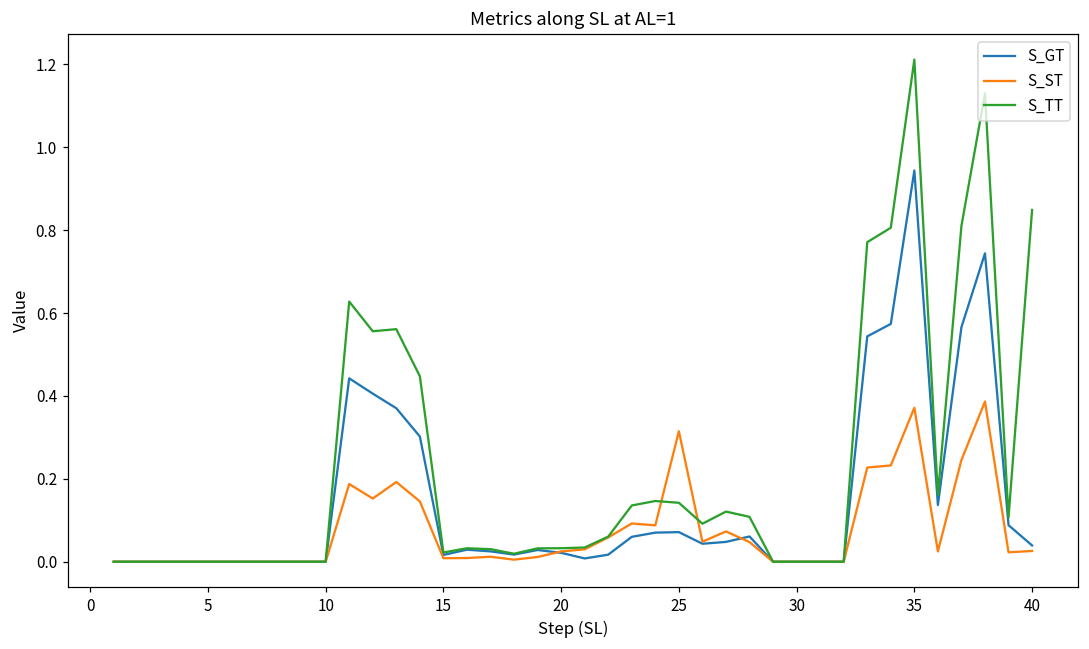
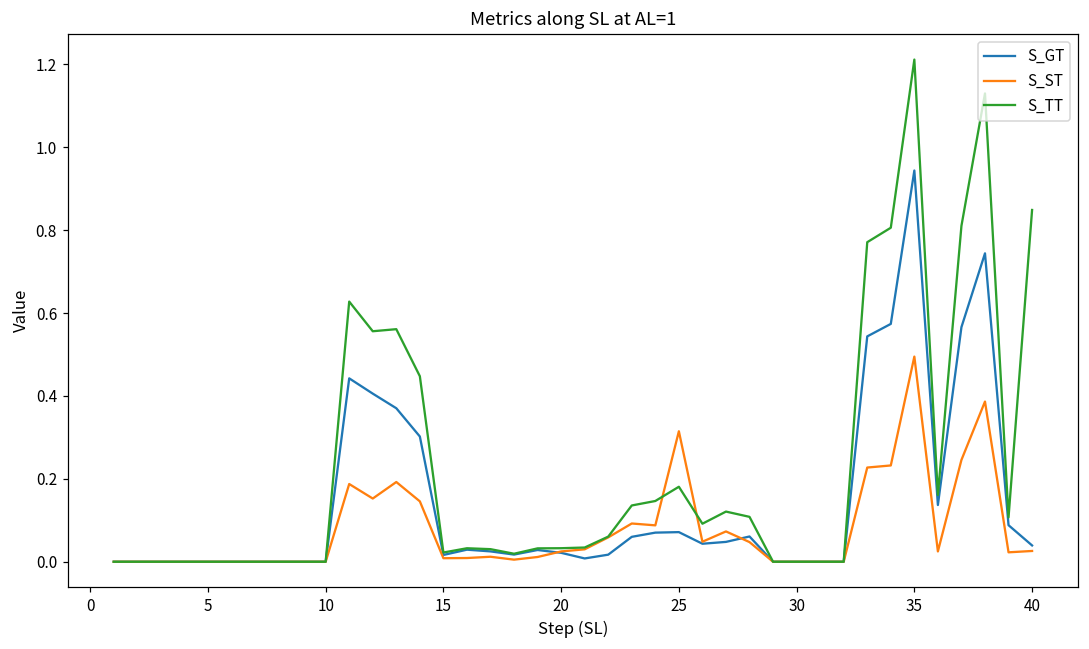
  {
    "S_GT": {
      "25": 0.07,
      "35": 0.94,
      "40": 0.04
    },
    "S_ST": {
      "15": 0.01,
      "25": 0.31,
-     "35": 0.37,
+     "35": 0.49,
      "40": 0.03
    },
    "S_TT": {
      "20": 0.03,
-     "25": 0.14,
+     "25": 0.18,
      "35": 1.21,
      "40": 0.85
    }
  }
